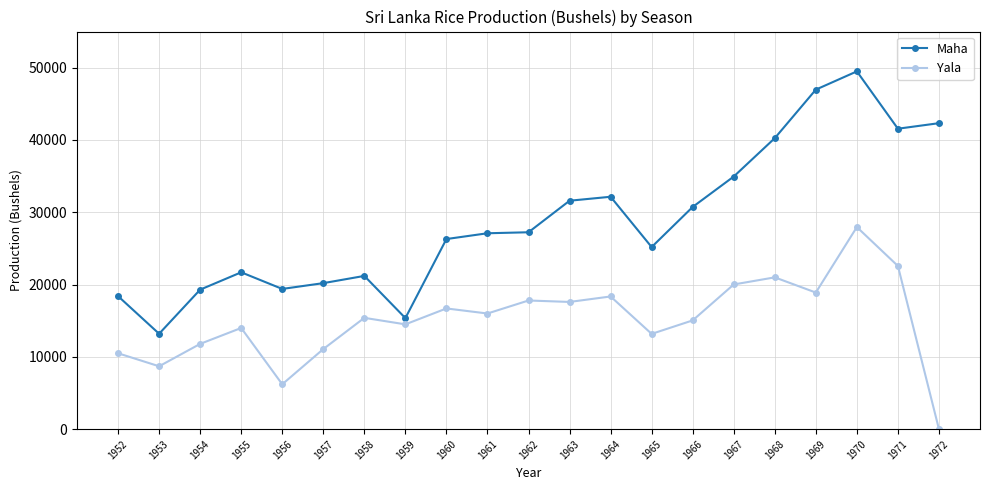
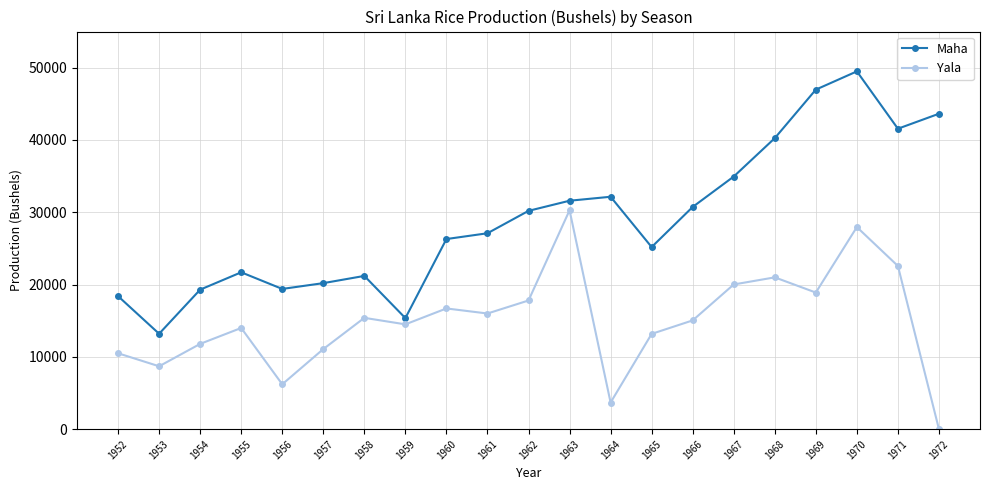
  {
    "Maha": {
      "1952": 18000,
      "1953": 13000,
      "1954": 19000,
      "1955": 22000,
      "1956": 19000,
      "1957": 20000,
      "1958": 21000,
      "1959": 15000,
      "1960": 26000,
      "1961": 27000,
-     "1962": 27000,
+     "1962": 30000,
      "1963": 32000,
      "1964": 32000,
      "1965": 25000,
      "1966": 31000,
      "1967": 35000,
      "1968": 40000,
      "1969": 47000,
      "1970": 49000,
      "1971": 42000,
-     "1972": 42000
+     "1972": 44000
    },
    "Yala": {
      "1952": 11000,
      "1953": 9000,
      "1954": 12000,
      "1955": 14000,
      "1956": 6000,
      "1957": 11000,
      "1958": 15000,
      "1959": 15000,
      "1960": 17000,
      "1961": 16000,
      "1962": 18000,
-     "1963": 18000,
-     "1964": 18000,
+     "1963": 30000,
+     "1964": 4000,
      "1965": 13000,
      "1966": 15000,
      "1967": 20000,
      "1968": 21000,
      "1969": 19000,
      "1970": 28000,
      "1971": 23000,
      "1972": 0
    }
  }
